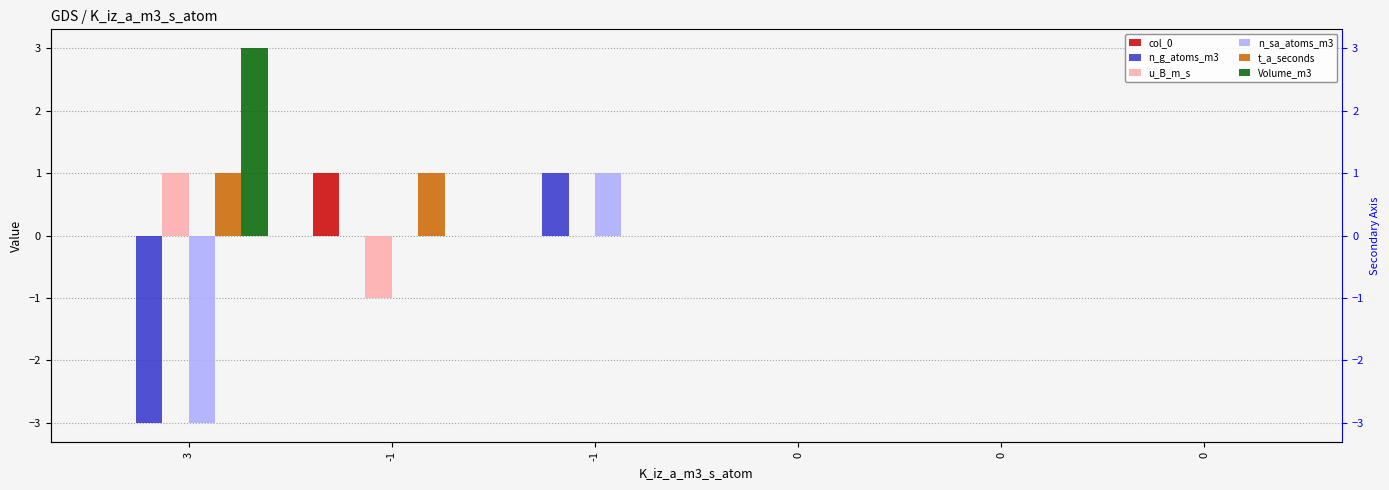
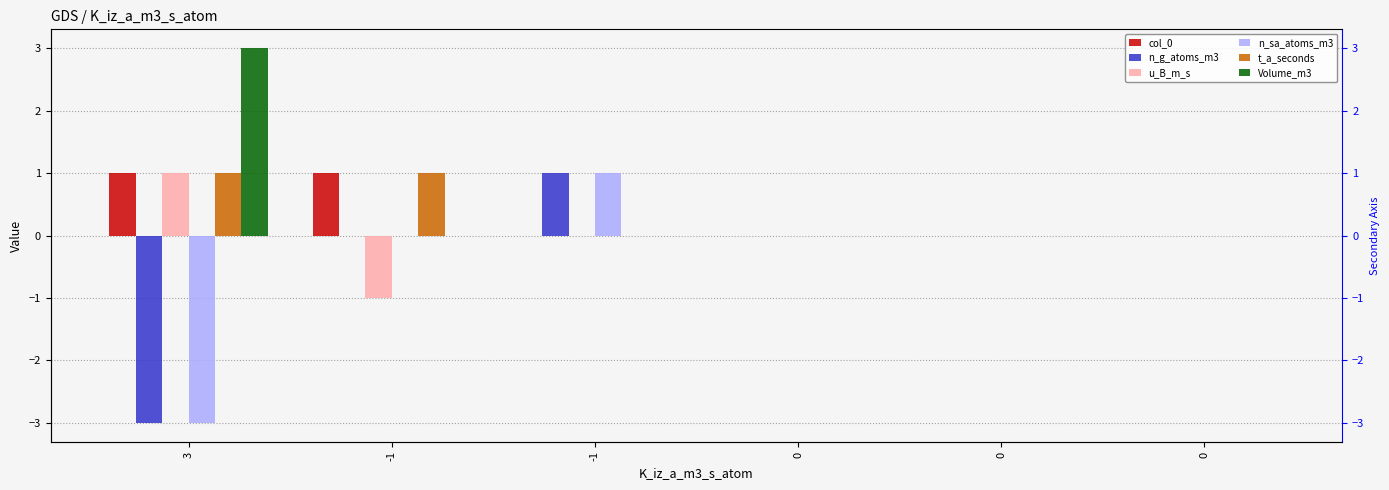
  {
    "col_0": {
-     "3": 0
+     "3": 1
    },
    "n_g_atoms_m3": {
      "3": -3
    },
    "u_B_m_s": {
      "3": 1
    },
    "n_sa_atoms_m3": {
      "3": -3
    },
    "t_a_seconds": {
      "3": 1
    },
    "Volume_m3": {
      "3": 3
    }
  }
